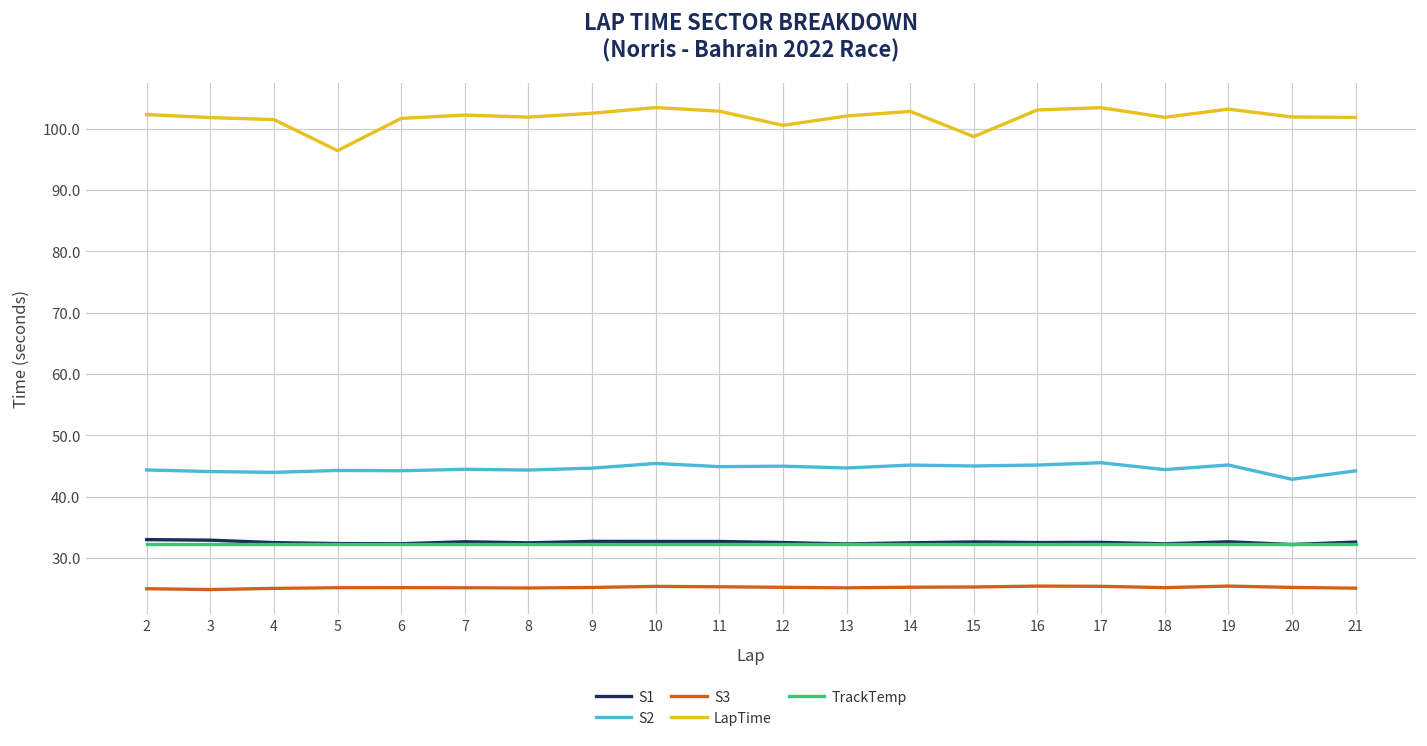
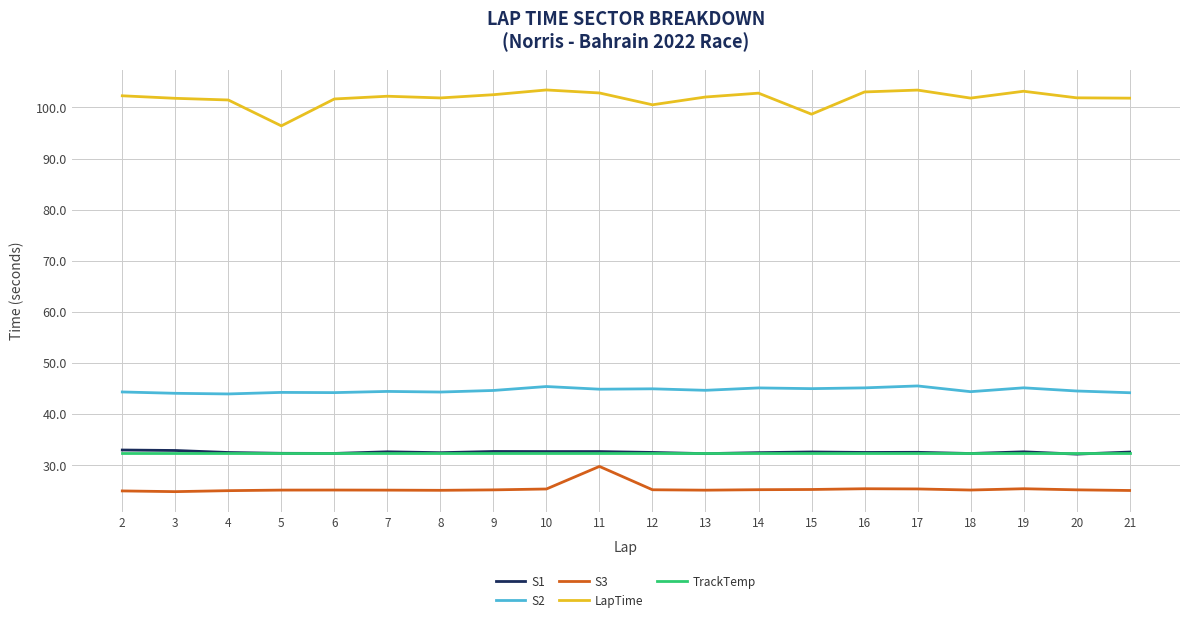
  {
    "S1": {
      "2": 33,
      "3": 33
    },
    "S2": {
      "2": 44,
      "3": 44,
      "4": 44,
      "5": 44,
      "6": 44,
      "7": 44,
      "8": 44,
      "9": 45,
      "10": 45,
      "11": 45,
      "12": 45,
      "13": 45,
      "14": 45,
      "15": 45,
      "16": 45,
      "17": 46,
      "18": 44,
      "19": 45,
-     "20": 43,
+     "20": 45,
      "21": 44
    },
    "S3": {
      "2": 25,
      "3": 25,
      "4": 25,
      "5": 25,
      "6": 25,
      "7": 25,
      "8": 25,
      "9": 25,
      "10": 25,
-     "11": 25,
+     "11": 30,
      "12": 25,
      "13": 25,
      "14": 25,
      "15": 25,
      "16": 25,
      "17": 25,
      "18": 25,
      "19": 25,
      "20": 25,
      "21": 25
    },
    "LapTime": {
      "2": 102,
      "3": 102,
      "4": 101,
      "5": 96,
      "6": 102,
      "7": 102,
      "8": 102,
      "9": 102,
      "10": 103,
      "11": 103,
      "12": 101,
      "13": 102,
      "14": 103,
      "15": 99,
      "16": 103,
      "17": 103,
      "18": 102,
      "19": 103,
      "20": 102,
      "21": 102
    },
    "TrackTemp": {
      "2": 32,
      "3": 32
    }
  }
